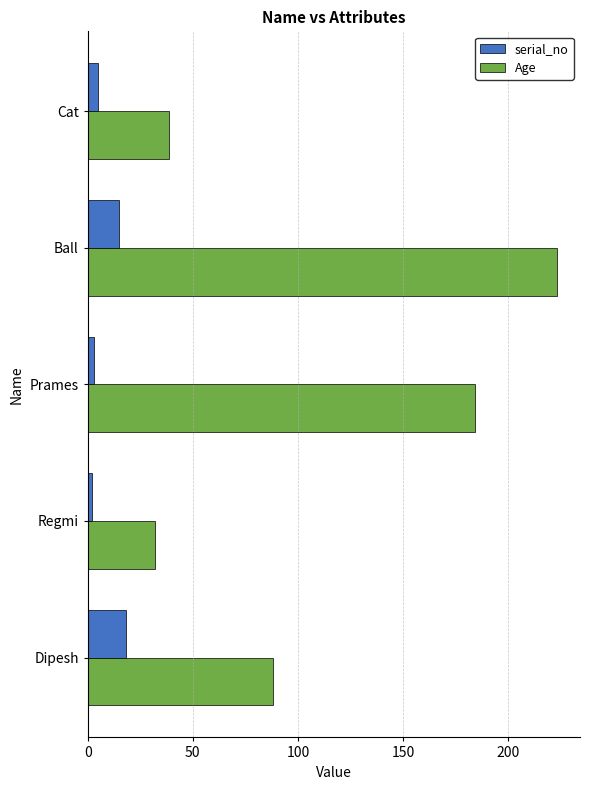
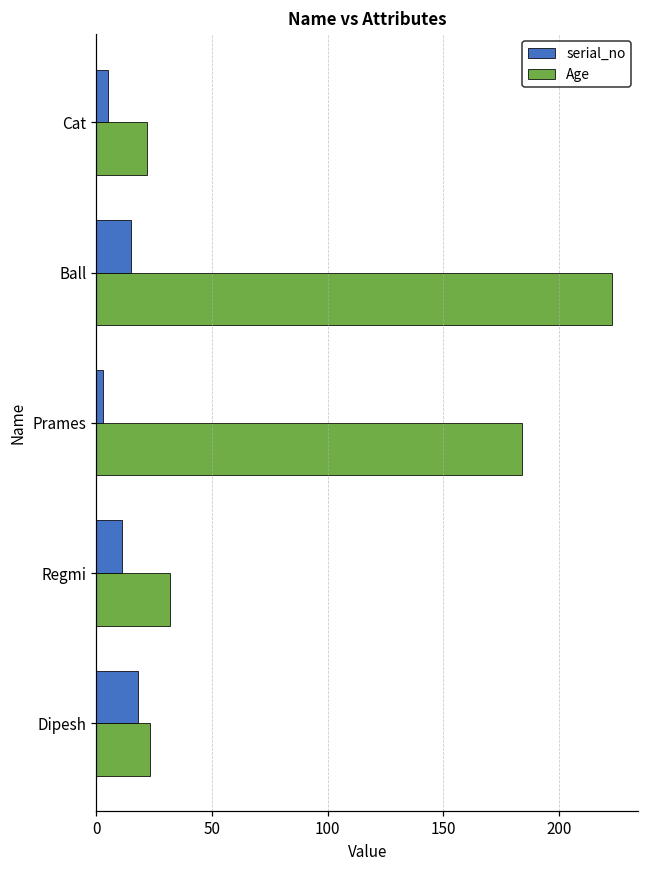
  {
    "serial_no": {
      "Cat": 5,
      "Ball": 15,
      "Prames": 3,
-     "Regmi": 2,
+     "Regmi": 11,
      "Dipesh": 18
    },
    "Age": {
-     "Cat": 39,
+     "Cat": 22,
      "Ball": 223,
      "Prames": 184,
      "Regmi": 32,
-     "Dipesh": 88
+     "Dipesh": 23
    }
  }
